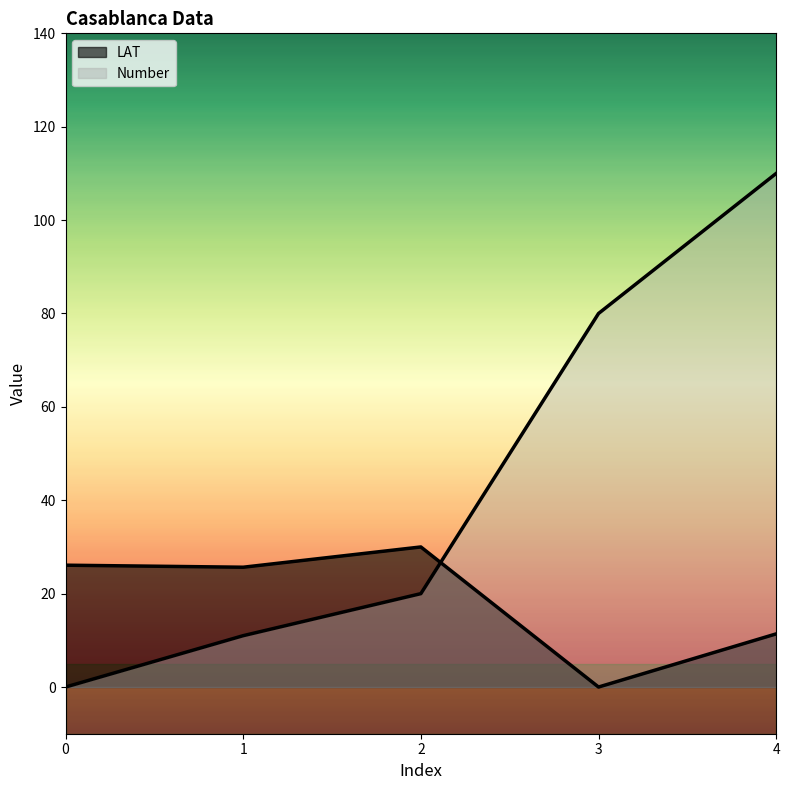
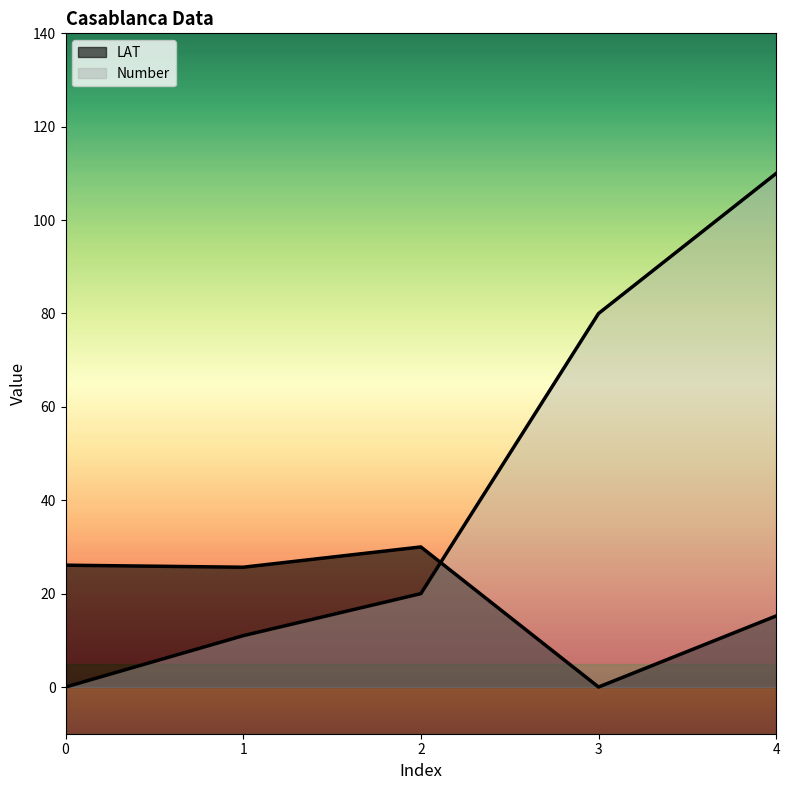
  {
    "LAT": {
      "0": 26,
      "1": 26,
      "2": 30,
      "3": 0,
-     "4": 11
+     "4": 15
    },
    "Number": {
      "0": 0,
      "1": 11,
      "2": 20,
      "3": 80,
      "4": 110
    }
  }
